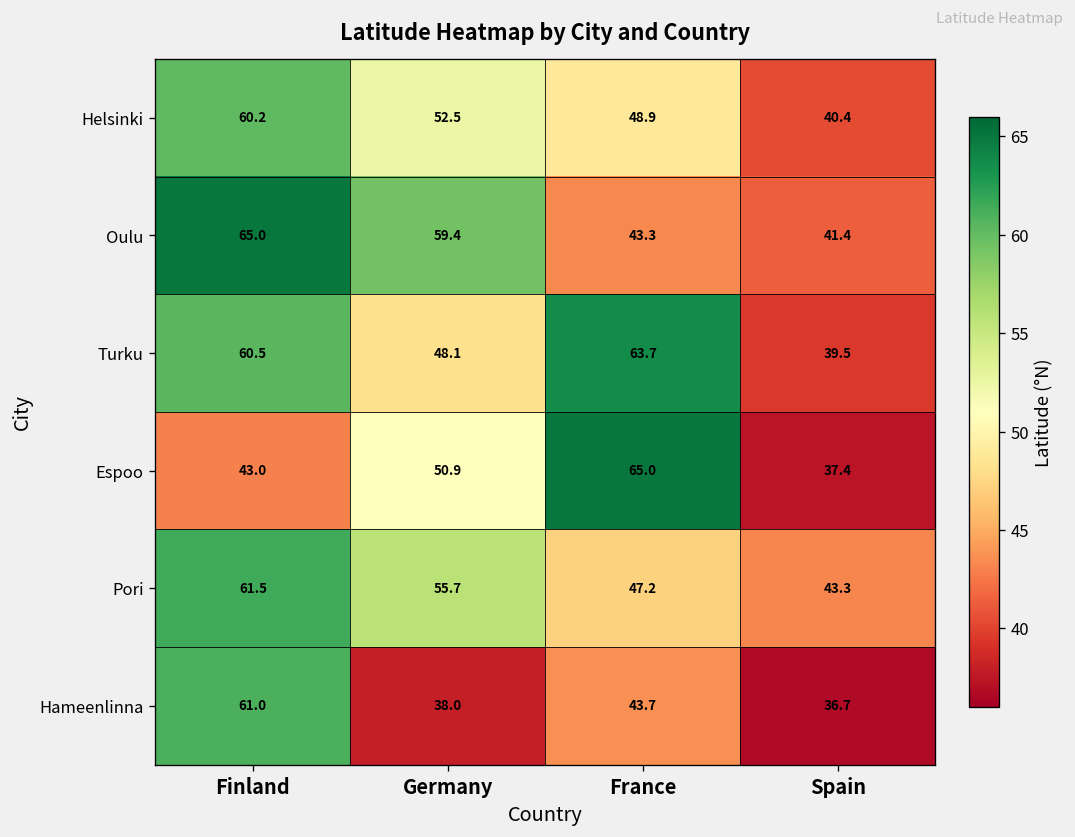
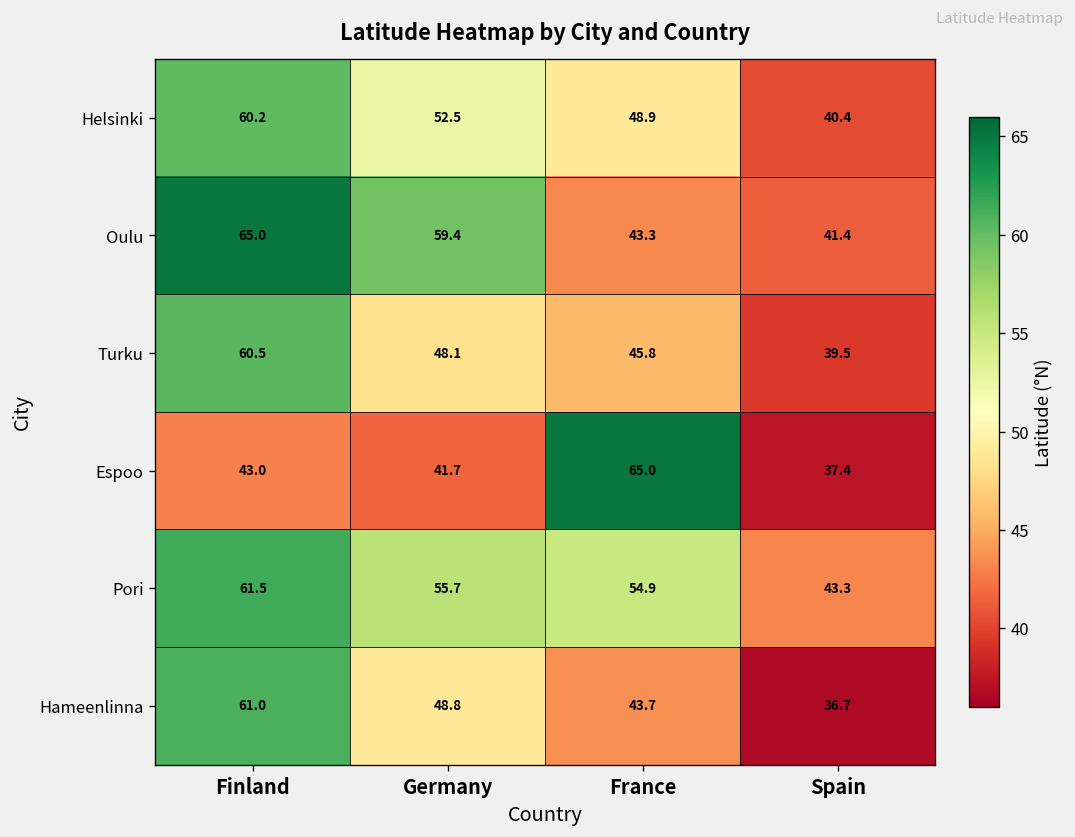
  {
    "Helsinki": {
      "Finland": 60.2,
      "Germany": 52.5,
      "France": 48.9,
      "Spain": 40.4
    },
    "Oulu": {
      "Finland": 65.0,
      "Germany": 59.4,
      "France": 43.3,
      "Spain": 41.4
    },
    "Turku": {
      "Finland": 60.5,
      "Germany": 48.1,
-     "France": 63.7,
+     "France": 45.8,
      "Spain": 39.5
    },
    "Espoo": {
      "Finland": 43.0,
-     "Germany": 50.9,
+     "Germany": 41.7,
      "France": 65.0,
      "Spain": 37.4
    },
    "Pori": {
      "Finland": 61.5,
      "Germany": 55.7,
-     "France": 47.2,
+     "France": 54.9,
      "Spain": 43.3
    },
    "Hameenlinna": {
      "Finland": 61.0,
-     "Germany": 38.0,
+     "Germany": 48.8,
      "France": 43.7,
      "Spain": 36.7
    }
  }
